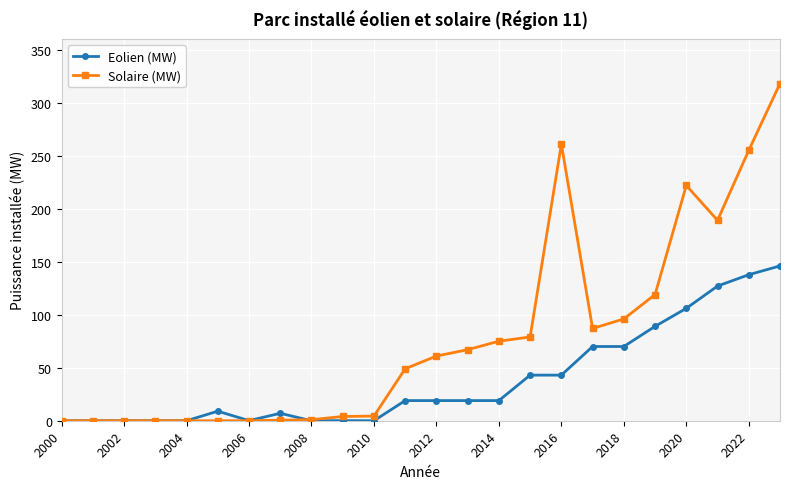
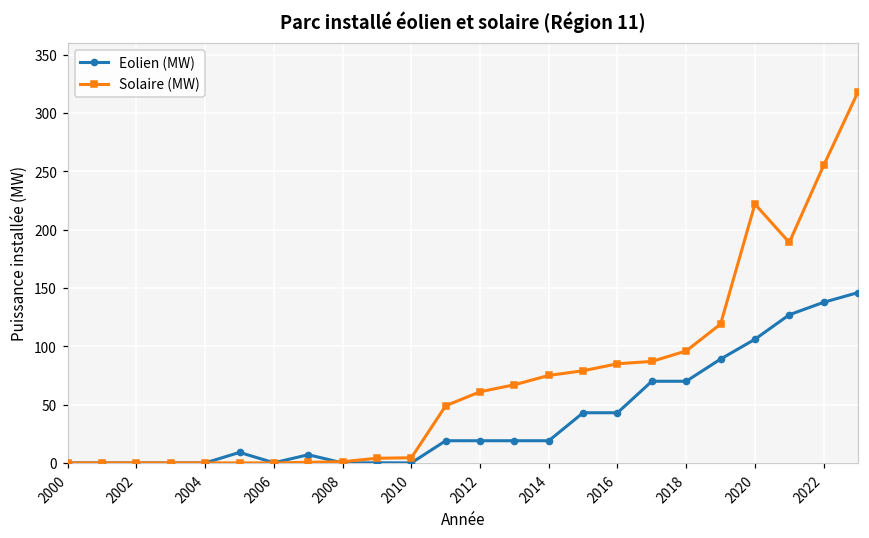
  {
    "Eolien (MW)": {
      "2010": 0,
      "2012": 19,
      "2014": 19,
      "2016": 43,
      "2018": 70,
      "2020": 106,
      "2022": 138
    },
    "Solaire (MW)": {
      "2010": 4,
      "2012": 61,
      "2014": 75,
-     "2016": 261,
+     "2016": 85,
      "2018": 96,
      "2020": 222,
      "2022": 255
    }
  }
